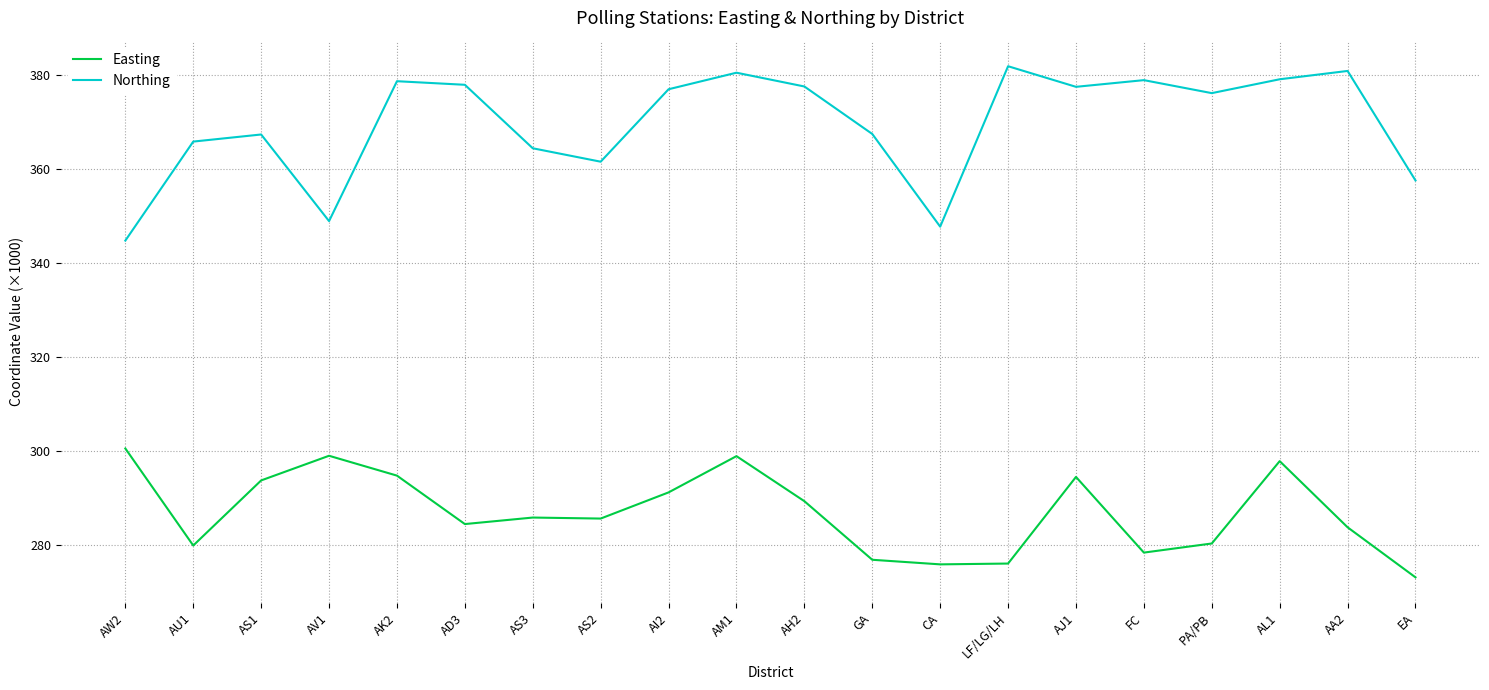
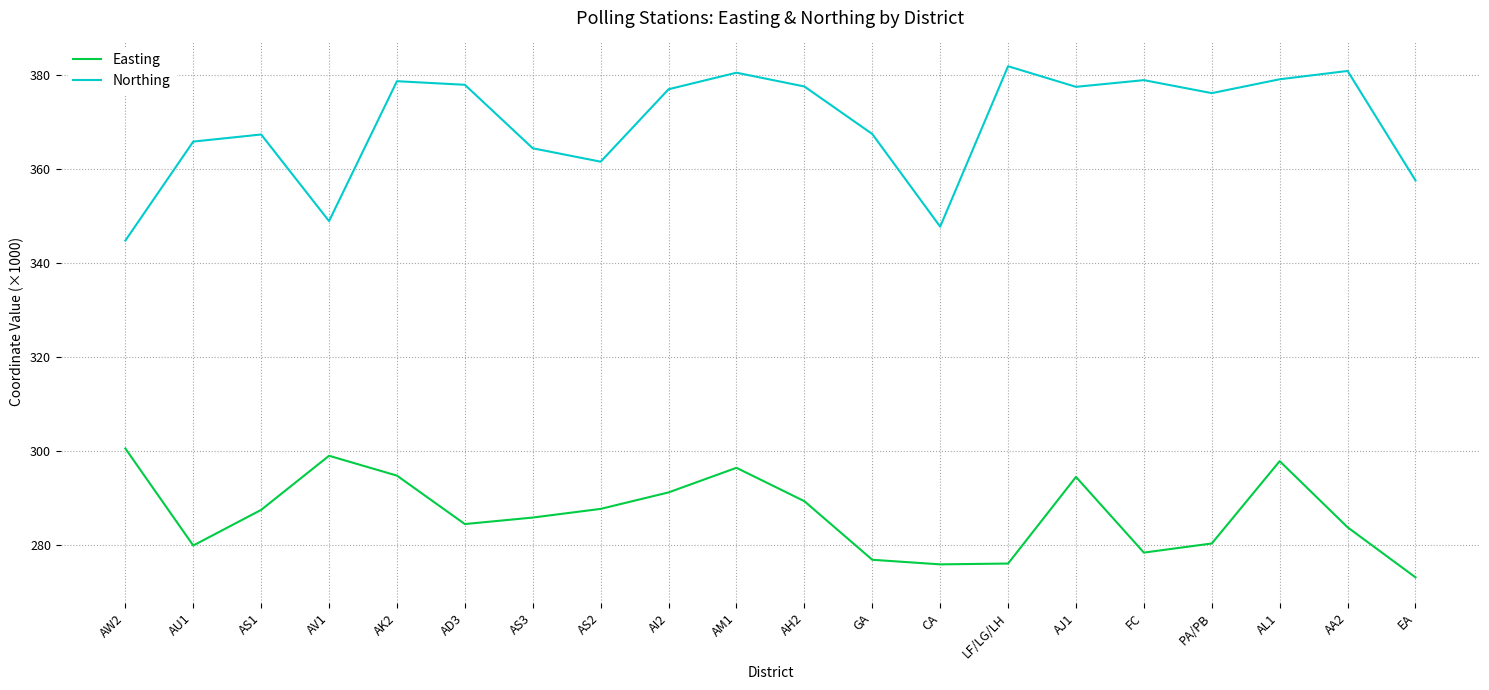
  {
    "Easting": {
      "AW2": 301,
      "AU1": 280,
-     "AS1": 294,
+     "AS1": 288,
      "AV1": 299,
      "AK2": 295,
      "AD3": 285,
      "AS3": 286,
-     "AS2": 286,
+     "AS2": 288,
      "AI2": 291,
-     "AM1": 299,
+     "AM1": 296,
      "AH2": 289,
      "GA": 277,
      "CA": 276,
      "LF/LG/LH": 276,
      "AJ1": 295,
      "FC": 278,
      "PA/PB": 280,
      "AL1": 298,
      "AA2": 284,
      "EA": 273
    },
    "Northing": {
      "AW2": 345,
      "AU1": 366,
      "AS1": 367,
      "AV1": 349,
      "AK2": 379,
      "AD3": 378,
      "AS3": 364,
      "AS2": 361,
      "AI2": 377,
      "AM1": 380,
      "AH2": 377,
      "GA": 367,
      "CA": 348,
      "LF/LG/LH": 382,
      "AJ1": 377,
      "FC": 379,
      "PA/PB": 376,
      "AL1": 379,
      "AA2": 381,
      "EA": 358
    }
  }
